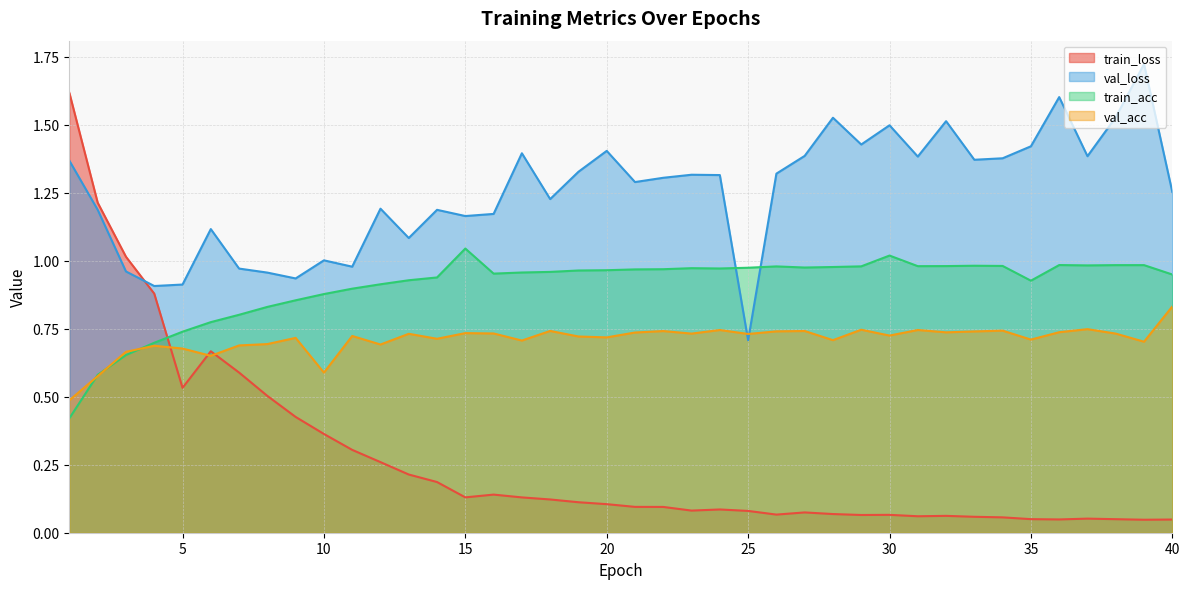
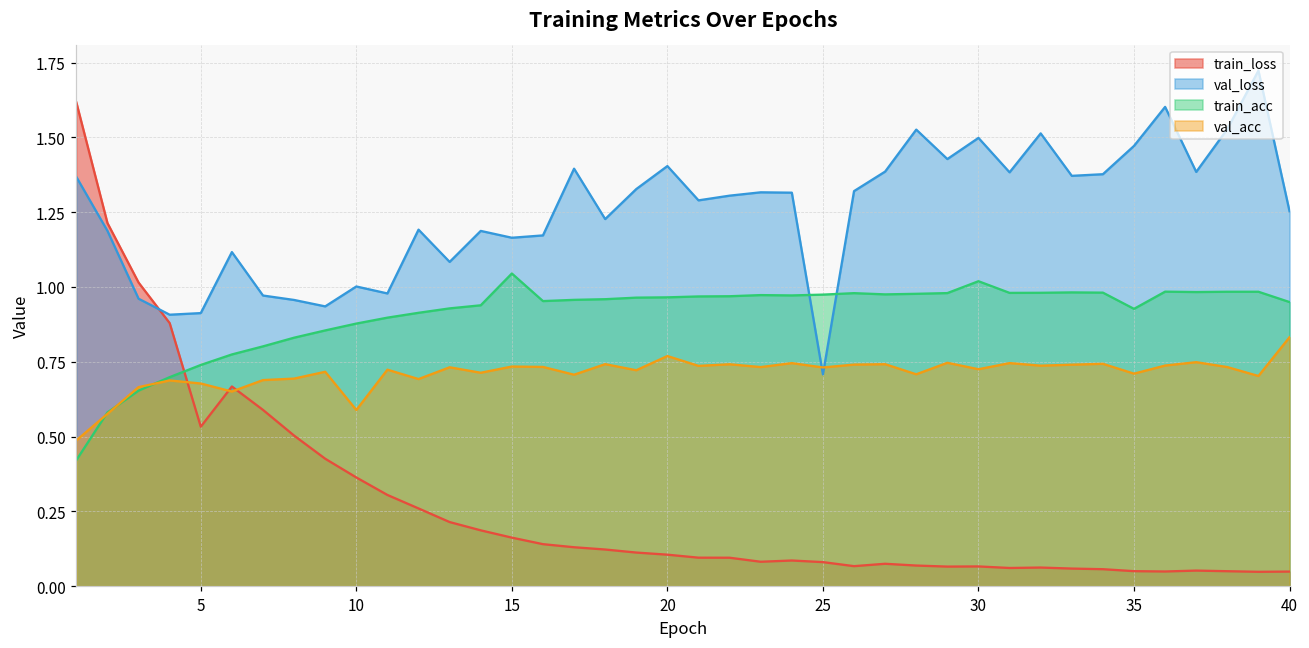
  {
    "train_loss": {
      "5": 0.53,
      "10": 0.36,
-     "15": 0.13,
+     "15": 0.16,
      "20": 0.11,
      "25": 0.08,
      "30": 0.07,
      "35": 0.05,
      "40": 0.05
    },
    "val_loss": {
      "5": 0.91,
      "10": 1.00,
      "15": 1.16,
      "20": 1.40,
      "25": 0.71,
      "30": 1.50,
-     "35": 1.42,
+     "35": 1.47,
      "40": 1.25
    },
    "train_acc": {
      "5": 0.74,
      "10": 0.88,
      "15": 1.05,
      "20": 0.97,
      "25": 0.97,
      "30": 1.02,
      "35": 0.93,
      "40": 0.95
    },
    "val_acc": {
      "5": 0.68,
      "10": 0.59,
      "15": 0.73,
-     "20": 0.72,
+     "20": 0.77,
      "25": 0.73,
      "30": 0.73,
      "35": 0.71,
      "40": 0.83
    }
  }
